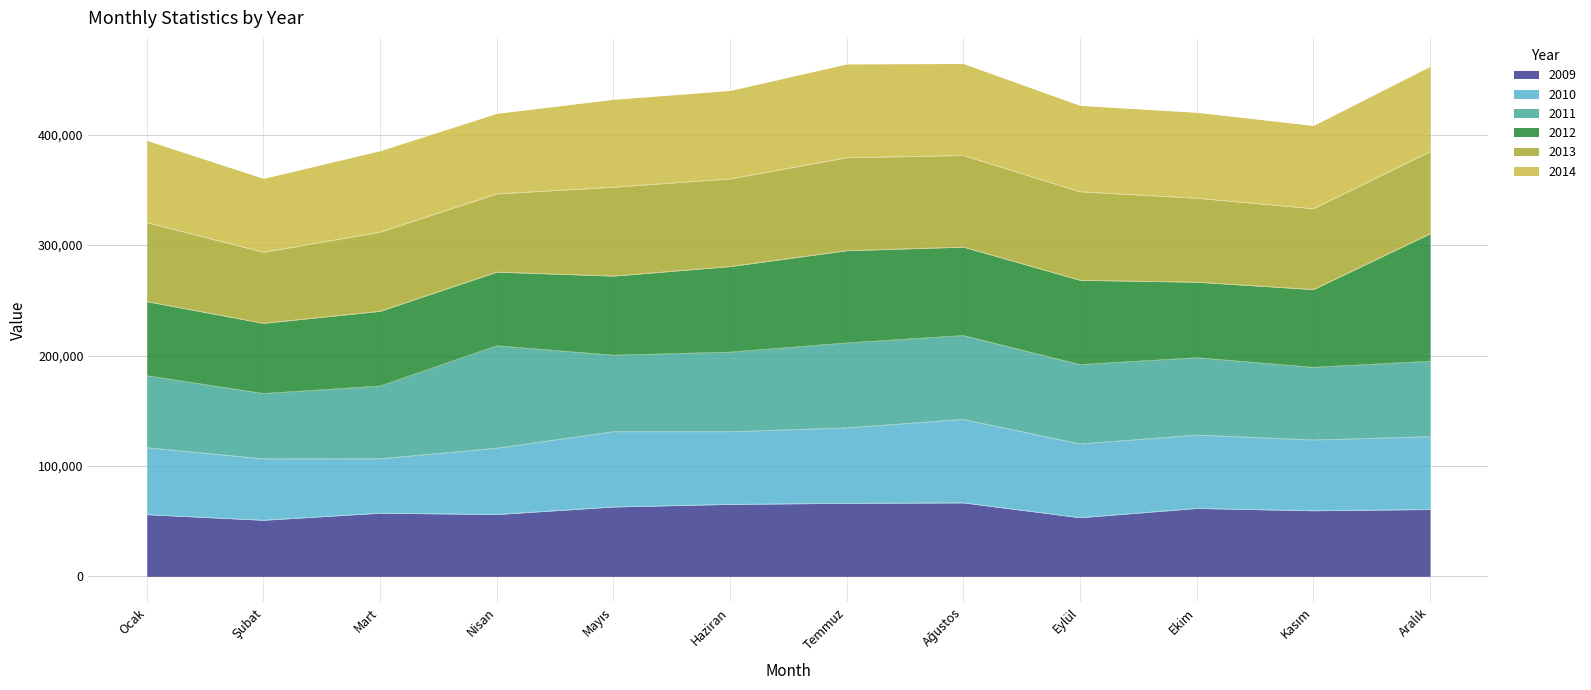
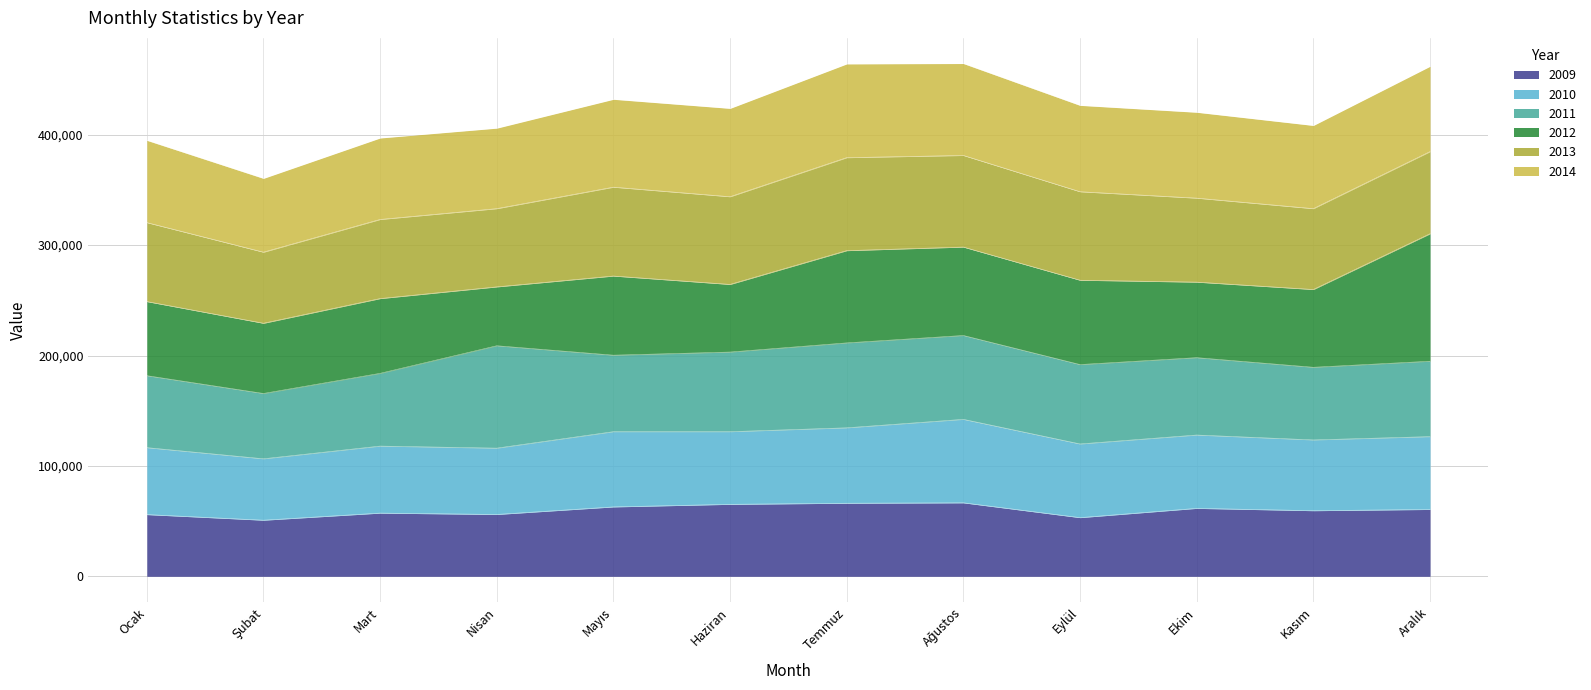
  {
    "2009": {
      "Ocak": "56,000",
      "Şubat": "51,000",
      "Mart": "57,000",
      "Nisan": "56,000",
      "Mayıs": "63,000",
      "Haziran": "65,000",
      "Temmuz": "66,000",
      "Ağustos": "67,000",
      "Eylül": "53,000",
      "Ekim": "62,000",
      "Kasım": "59,000",
      "Aralık": "61,000"
    },
    "2010": {
      "Ocak": "61,000",
      "Şubat": "56,000",
-     "Mart": "49,000",
+     "Mart": "61,000",
      "Nisan": "60,000",
      "Mayıs": "68,000",
      "Haziran": "66,000",
      "Temmuz": "68,000",
      "Ağustos": "76,000",
      "Eylül": "67,000",
      "Ekim": "66,000",
      "Kasım": "64,000",
      "Aralık": "66,000"
    },
    "2011": {
      "Ocak": "65,000",
      "Şubat": "59,000",
      "Mart": "66,000",
      "Nisan": "93,000",
      "Mayıs": "69,000",
      "Haziran": "72,000",
      "Temmuz": "77,000",
      "Ağustos": "76,000",
      "Eylül": "72,000",
      "Ekim": "70,000",
      "Kasım": "66,000",
      "Aralık": "68,000"
    },
    "2012": {
      "Ocak": "67,000",
      "Şubat": "64,000",
      "Mart": "68,000",
-     "Nisan": "67,000",
+     "Nisan": "53,000",
      "Mayıs": "72,000",
-     "Haziran": "78,000",
+     "Haziran": "61,000",
      "Temmuz": "84,000",
      "Ağustos": "80,000",
      "Eylül": "76,000",
      "Ekim": "68,000",
      "Kasım": "70,000",
      "Aralık": "115,000"
    }
  }
